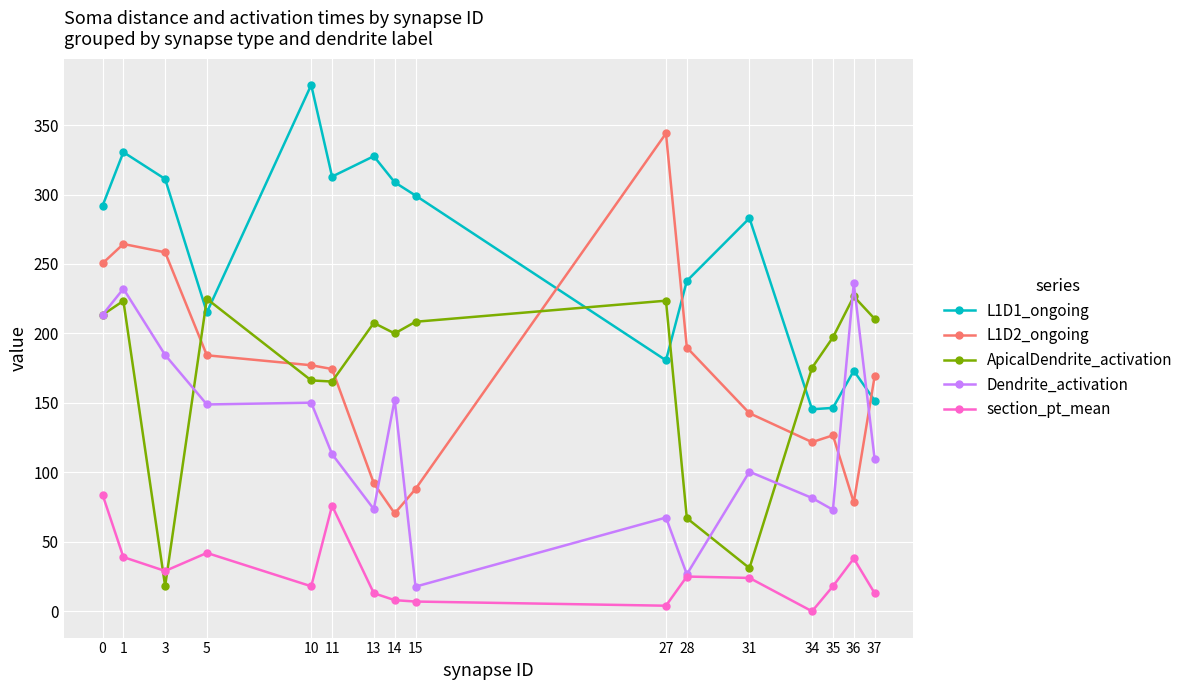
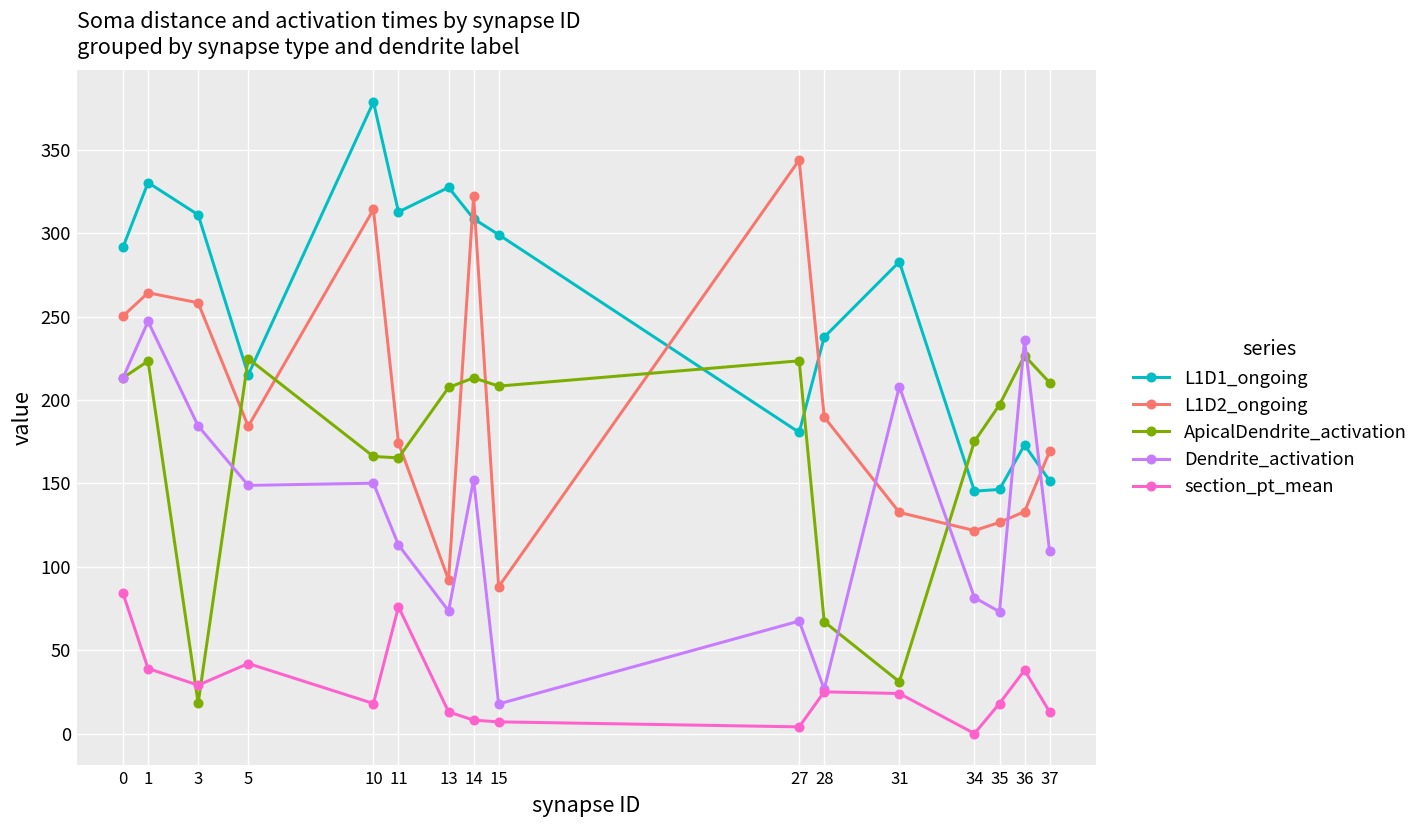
  {
    "L1D1_ongoing": {
      "0": 292,
      "1": 330,
      "3": 311,
      "5": 215,
      "10": 379,
      "11": 313,
      "13": 328,
      "14": 309,
      "15": 299,
      "27": 181,
      "28": 238,
      "31": 283,
      "34": 145,
      "35": 146,
      "36": 173,
      "37": 152
    },
    "L1D2_ongoing": {
      "0": 250,
      "1": 264,
      "3": 258,
      "5": 184,
-     "10": 177,
+     "10": 314,
      "11": 174,
      "13": 92,
-     "14": 70,
+     "14": 322,
      "15": 88,
      "27": 344,
      "28": 190,
-     "31": 143,
+     "31": 133,
      "34": 122,
      "35": 127,
-     "36": 78,
+     "36": 133,
      "37": 169
    },
    "ApicalDendrite_activation": {
      "1": 223,
      "3": 18,
      "5": 225,
      "10": 166,
      "11": 165,
      "13": 208,
-     "14": 200,
+     "14": 213,
      "15": 208,
      "27": 224,
      "28": 67,
      "31": 31,
      "34": 175,
      "35": 197,
      "36": 227,
      "37": 211
    },
    "Dendrite_activation": {
-     "1": 232,
+     "1": 247,
      "3": 184,
      "5": 149,
      "10": 150,
      "11": 113,
      "13": 74,
      "14": 152,
      "15": 18,
      "27": 67,
-     "31": 100,
+     "31": 208,
      "34": 82,
      "35": 73,
      "36": 236,
      "37": 109
    },
    "section_pt_mean": {
      "0": 84,
      "1": 39,
      "3": 29,
      "5": 42,
      "10": 18,
      "11": 76,
      "13": 13,
      "14": 8,
      "15": 7,
      "27": 4,
      "31": 24,
      "34": 0,
      "35": 18,
      "36": 38,
      "37": 13
    }
  }
